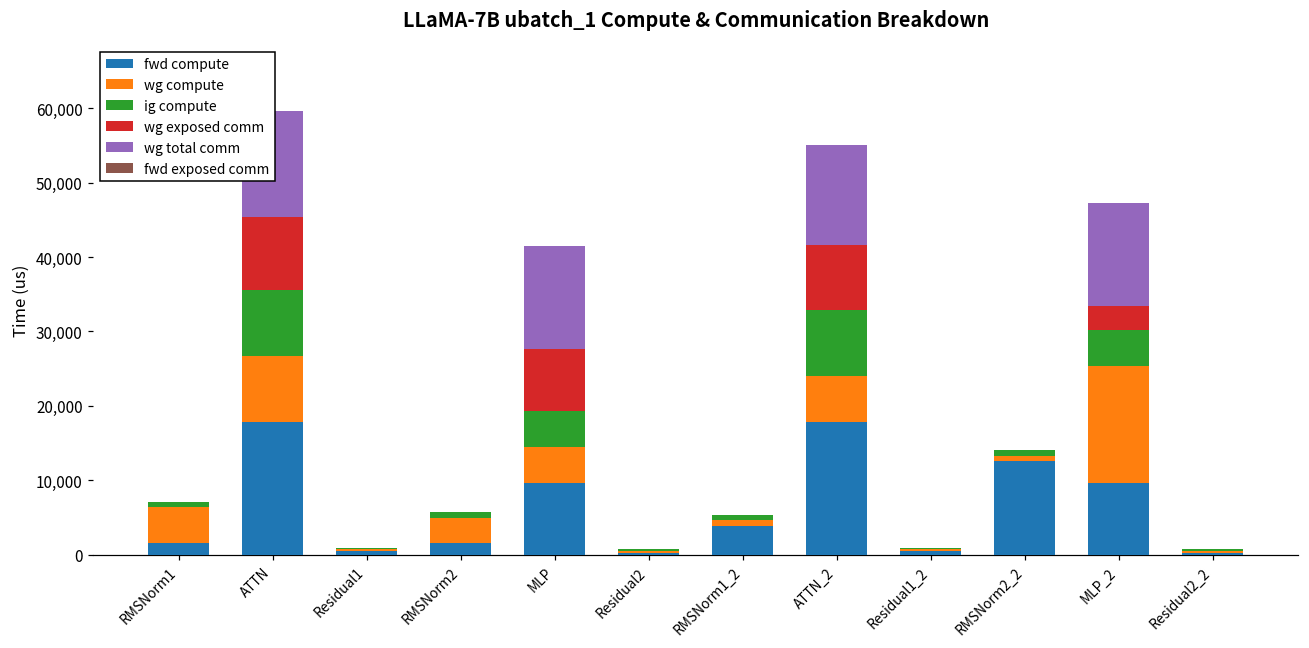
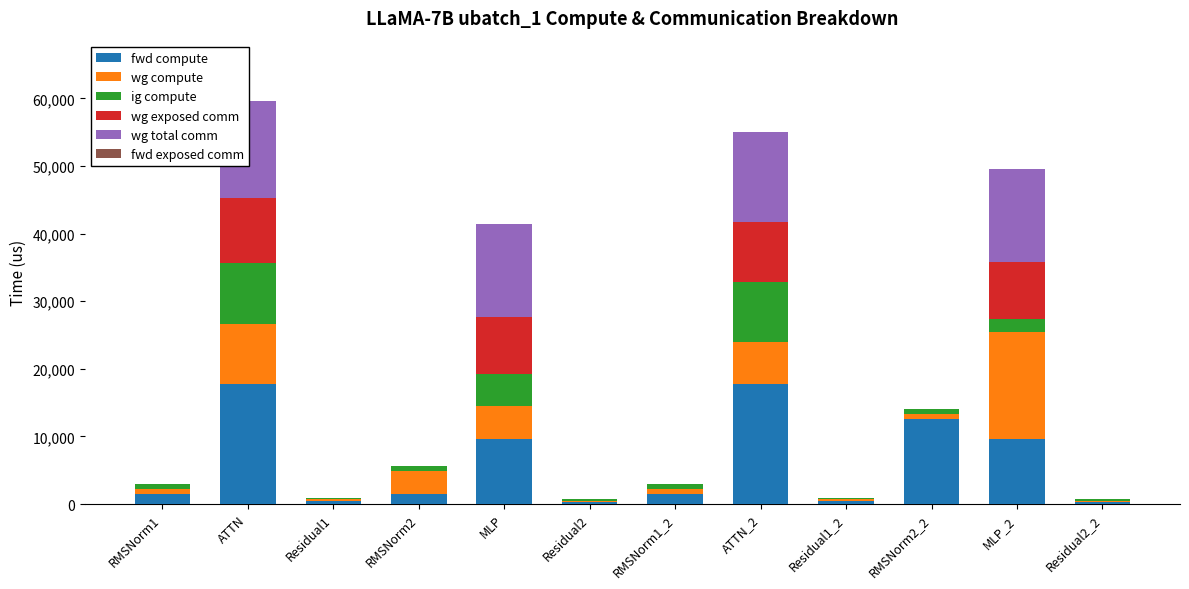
  {
    "fwd compute": {
      "RMSNorm1": "1,000",
      "ATTN": "18,000",
      "Residual1": "0",
      "RMSNorm2": "1,000",
      "MLP": "10,000",
-     "RMSNorm1_2": "4,000",
+     "RMSNorm1_2": "1,000",
      "ATTN_2": "18,000",
      "Residual1_2": "0",
      "RMSNorm2_2": "13,000",
      "MLP_2": "10,000"
    },
    "wg compute": {
-     "RMSNorm1": "5,000",
+     "RMSNorm1": "1,000",
      "ATTN": "9,000",
      "RMSNorm2": "3,000",
      "MLP": "5,000",
      "RMSNorm1_2": "1,000",
      "ATTN_2": "6,000",
      "RMSNorm2_2": "1,000",
      "MLP_2": "16,000"
    },
    "ig compute": {
      "RMSNorm1": "1,000",
      "ATTN": "9,000",
      "RMSNorm2": "1,000",
      "MLP": "5,000",
      "RMSNorm1_2": "1,000",
      "ATTN_2": "9,000",
      "RMSNorm2_2": "1,000",
-     "MLP_2": "5,000"
+     "MLP_2": "2,000"
    },
    "wg exposed comm": {
      "RMSNorm1": "0",
      "ATTN": "10,000",
      "Residual1": "0",
      "RMSNorm2": "0",
      "MLP": "8,000",
      "Residual2": "0",
      "RMSNorm1_2": "0",
      "ATTN_2": "9,000",
      "Residual1_2": "0",
      "RMSNorm2_2": "0",
-     "MLP_2": "3,000",
+     "MLP_2": "8,000",
      "Residual2_2": "0"
    },
    "fwd exposed comm": {
      "RMSNorm1": "0",
      "Residual1": "0",
      "RMSNorm2": "0",
      "Residual2": "0",
      "RMSNorm1_2": "0",
      "Residual1_2": "0",
      "RMSNorm2_2": "0",
      "Residual2_2": "0"
    }
  }
